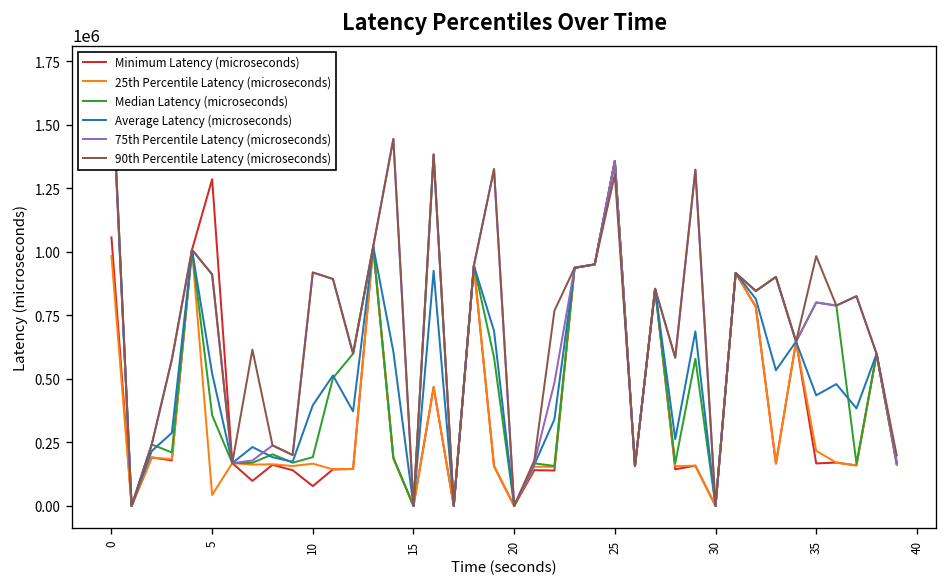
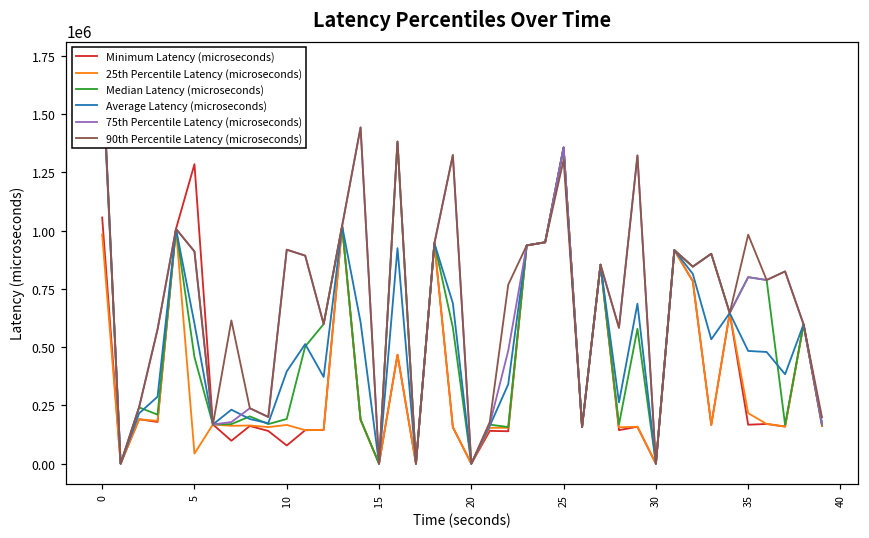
  {
    "Minimum Latency (microseconds)": {
      "0": 1060000,
      "5": 1290000,
      "10": 80000,
      "35": 170000
    },
    "25th Percentile Latency (microseconds)": {
      "0": 980000,
      "5": 40000,
      "10": 170000,
      "35": 220000
    },
    "Median Latency (microseconds)": {
-     "5": 360000,
+     "5": 460000,
      "10": 190000
    },
    "Average Latency (microseconds)": {
-     "5": 520000,
+     "5": 600000,
      "10": 400000,
-     "35": 440000
+     "35": 480000
    },
    "90th Percentile Latency (microseconds)": {
      "25": 1300000,
      "35": 980000
    }
  }
